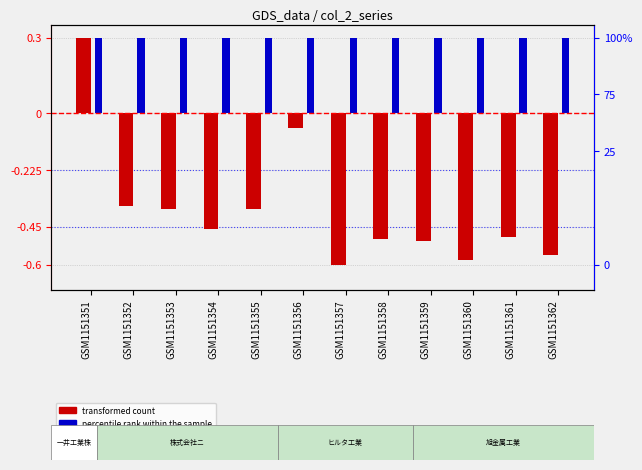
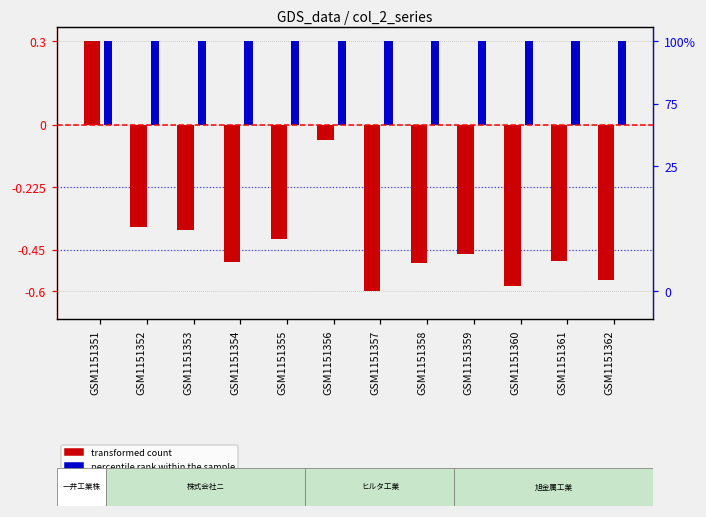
  {
    "transformed count": {
      "GSM1151351": 0.30,
      "GSM1151352": -0.37,
      "GSM1151353": -0.38,
-     "GSM1151354": -0.46,
-     "GSM1151355": -0.38,
+     "GSM1151354": -0.49,
+     "GSM1151355": -0.41,
      "GSM1151356": -0.06,
      "GSM1151357": -0.60,
      "GSM1151358": -0.50,
-     "GSM1151359": -0.51,
+     "GSM1151359": -0.47,
      "GSM1151360": -0.58,
      "GSM1151361": -0.49,
      "GSM1151362": -0.56
    },
    "percentile rank within the sample": {
      "GSM1151351": 0.30,
      "GSM1151352": 0.30,
      "GSM1151353": 0.30,
      "GSM1151354": 0.30,
      "GSM1151355": 0.30,
      "GSM1151356": 0.30,
      "GSM1151357": 0.30,
      "GSM1151358": 0.30,
      "GSM1151359": 0.30,
      "GSM1151360": 0.30,
      "GSM1151361": 0.30,
      "GSM1151362": 0.30
    }
  }
